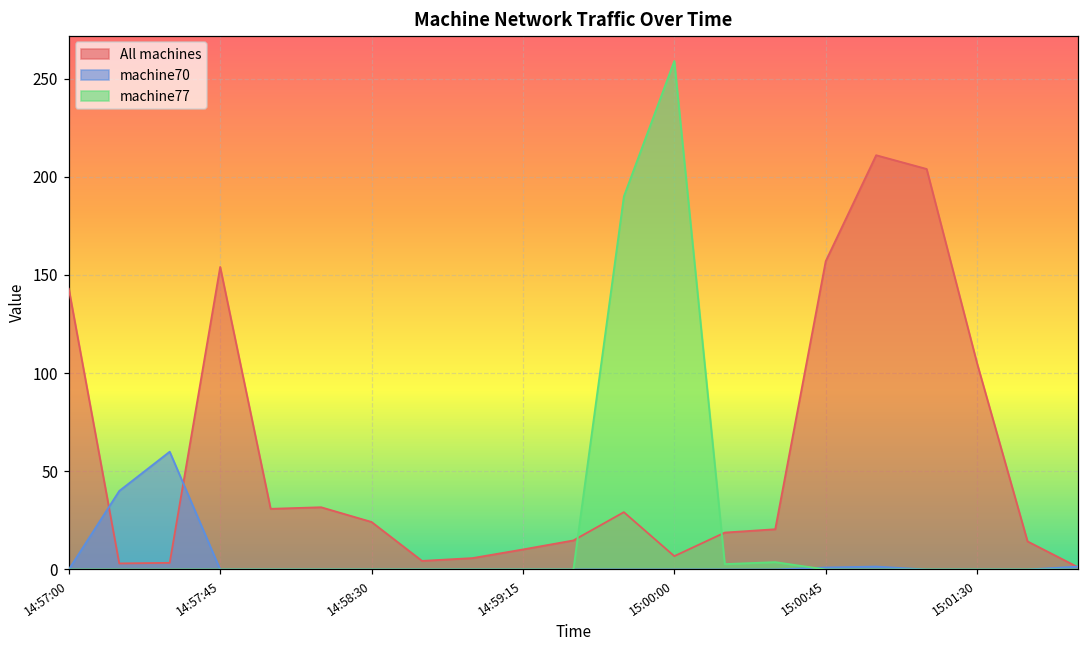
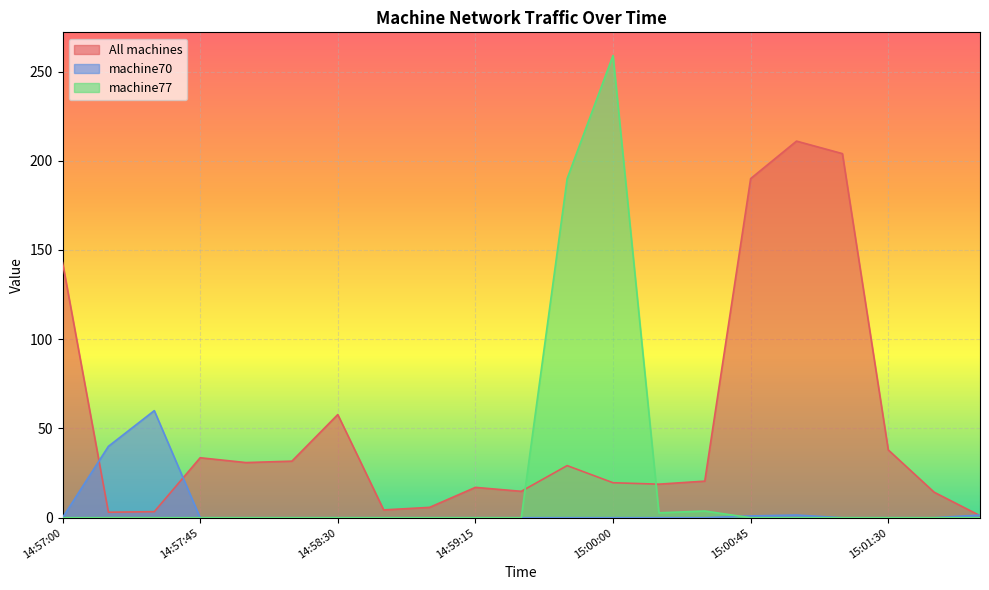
  {
    "All machines": {
      "14:57:00": 143,
-     "14:57:45": 154,
-     "14:58:30": 24,
-     "14:59:15": 10,
-     "15:00:00": 7,
-     "15:00:45": 157,
-     "15:01:30": 105
+     "14:57:45": 34,
+     "14:58:30": 58,
+     "14:59:15": 17,
+     "15:00:00": 20,
+     "15:00:45": 190,
+     "15:01:30": 38
    },
    "machine70": {
      "15:00:00": 0
    },
    "machine77": {
      "15:00:00": 259
    }
  }
